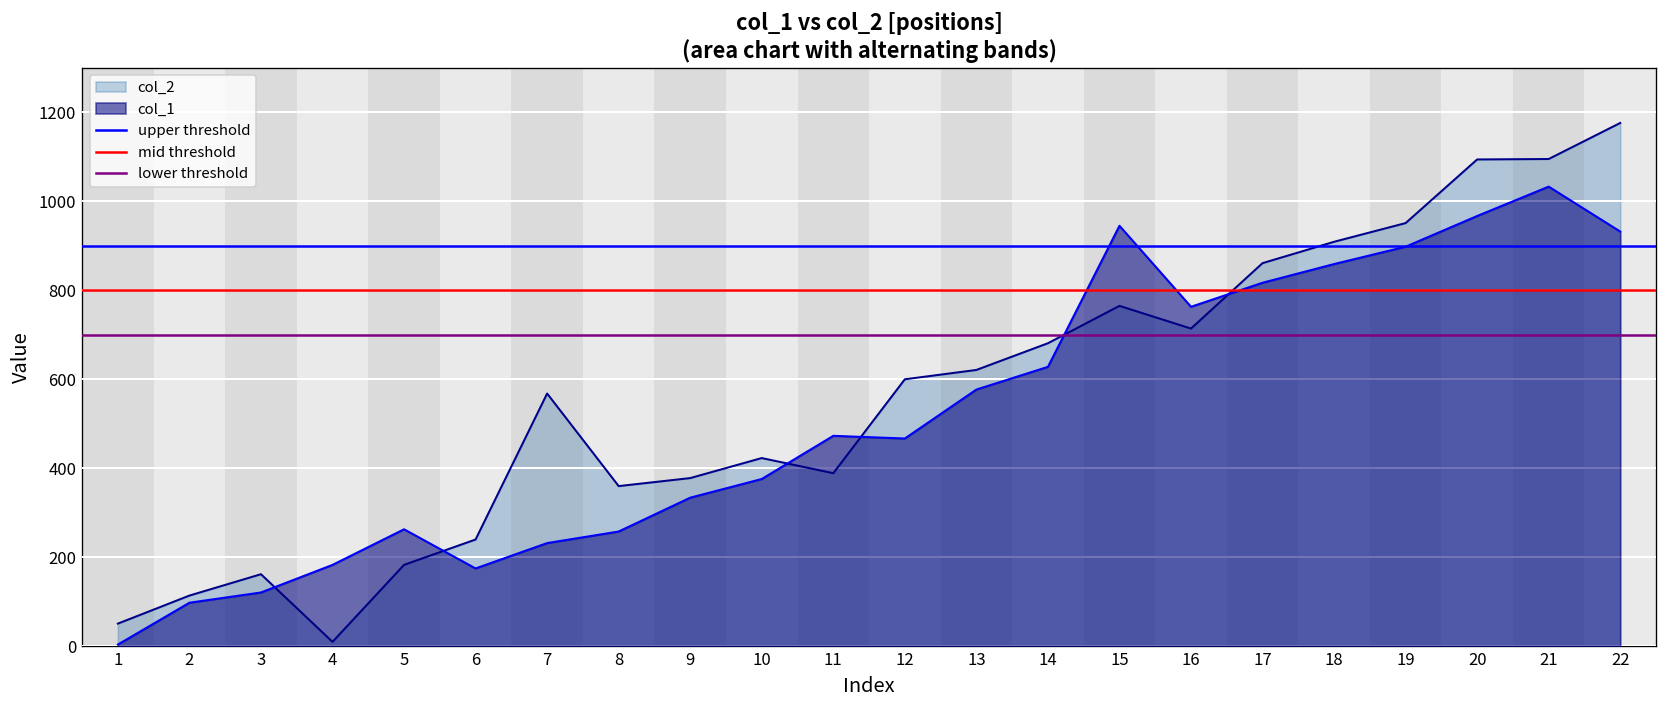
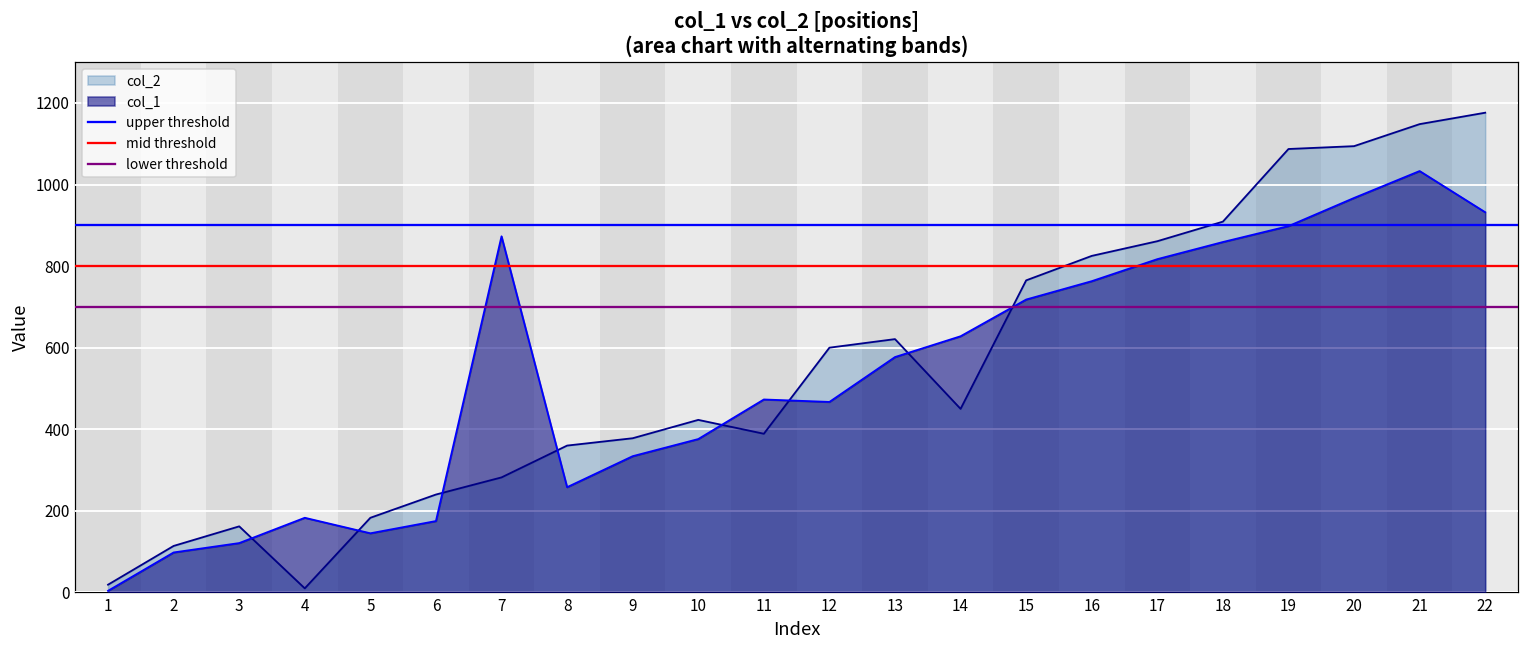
  {
    "col_2": {
-     "1": 50,
+     "1": 20,
      "2": 110,
      "3": 160,
      "4": 10,
      "5": 180,
      "6": 240,
-     "7": 570,
+     "7": 280,
      "8": 360,
      "9": 380,
      "10": 420,
      "11": 390,
      "12": 600,
      "13": 620,
-     "14": 680,
+     "14": 450,
      "15": 770,
-     "16": 710,
+     "16": 830,
      "17": 860,
      "18": 910,
-     "19": 950,
+     "19": 1090,
      "20": 1090,
-     "21": 1100,
+     "21": 1150,
      "22": 1180
    },
    "col_1": {
      "1": 0,
      "2": 100,
      "3": 120,
      "4": 180,
-     "5": 260,
+     "5": 150,
      "6": 180,
-     "7": 230,
+     "7": 870,
      "8": 260,
      "9": 330,
      "10": 380,
      "11": 470,
      "12": 470,
      "13": 580,
      "14": 630,
-     "15": 950,
+     "15": 720,
      "16": 760,
      "17": 820,
      "18": 860,
      "19": 900,
      "20": 970,
      "21": 1030,
      "22": 930
    }
  }
